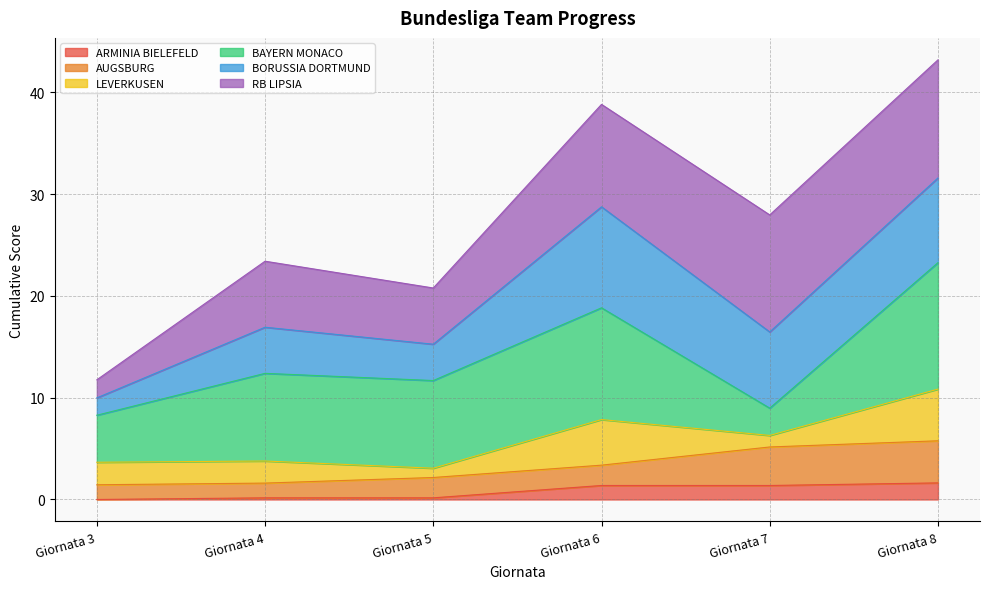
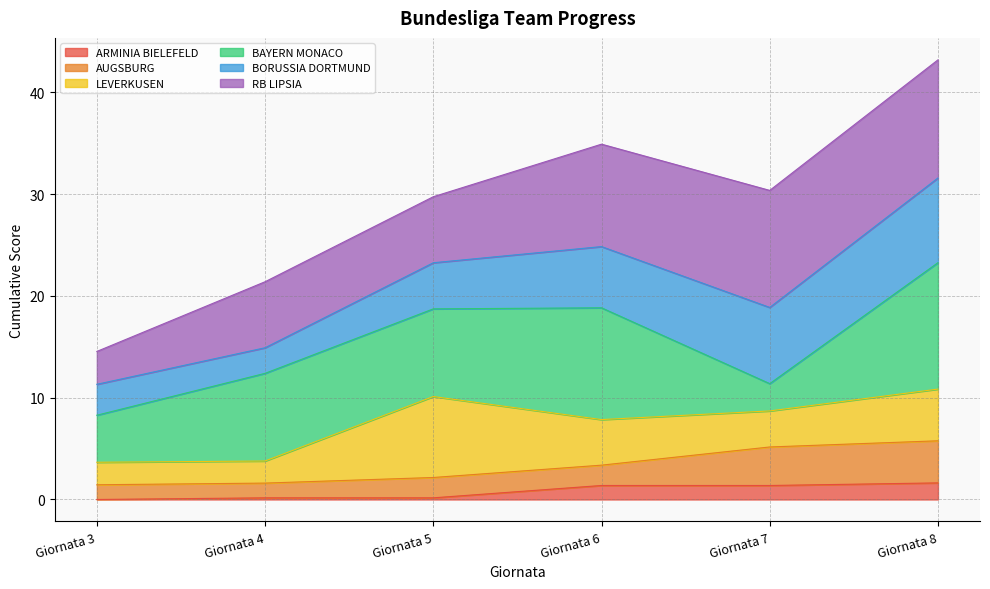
  {
    "LEVERKUSEN": {
      "Giornata 3": 2.2,
      "Giornata 4": 2.2,
-     "Giornata 5": 0.9,
+     "Giornata 5": 8.0,
      "Giornata 6": 4.5,
-     "Giornata 7": 1.1,
+     "Giornata 7": 3.5,
      "Giornata 8": 5.1
    },
    "BAYERN MONACO": {
      "Giornata 3": 4.6,
      "Giornata 4": 8.6,
      "Giornata 5": 8.6,
      "Giornata 6": 11.0,
      "Giornata 7": 2.7,
      "Giornata 8": 12.4
    },
    "BORUSSIA DORTMUND": {
-     "Giornata 3": 1.7,
-     "Giornata 4": 4.5,
-     "Giornata 5": 3.6,
-     "Giornata 6": 9.9,
+     "Giornata 3": 3.0,
+     "Giornata 4": 2.5,
+     "Giornata 5": 4.5,
+     "Giornata 6": 6.0,
      "Giornata 7": 7.5,
      "Giornata 8": 8.3
    },
    "RB LIPSIA": {
-     "Giornata 3": 1.8,
+     "Giornata 3": 3.2,
      "Giornata 4": 6.5,
-     "Giornata 5": 5.5,
+     "Giornata 5": 6.5,
      "Giornata 6": 10.1,
      "Giornata 7": 11.5,
      "Giornata 8": 11.6
    }
  }
